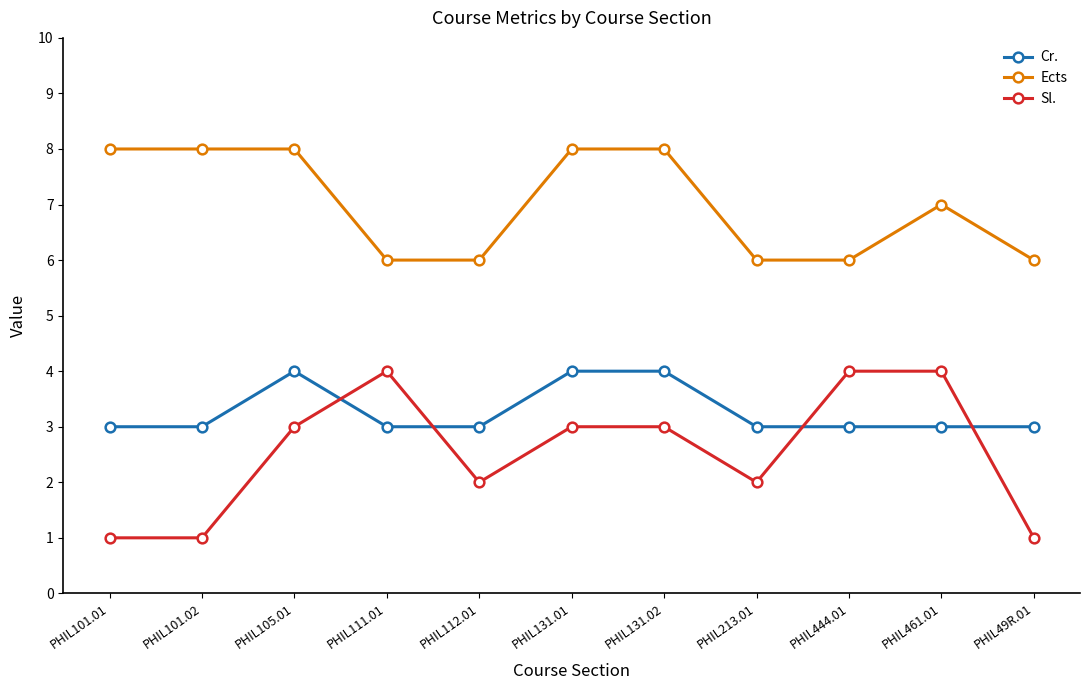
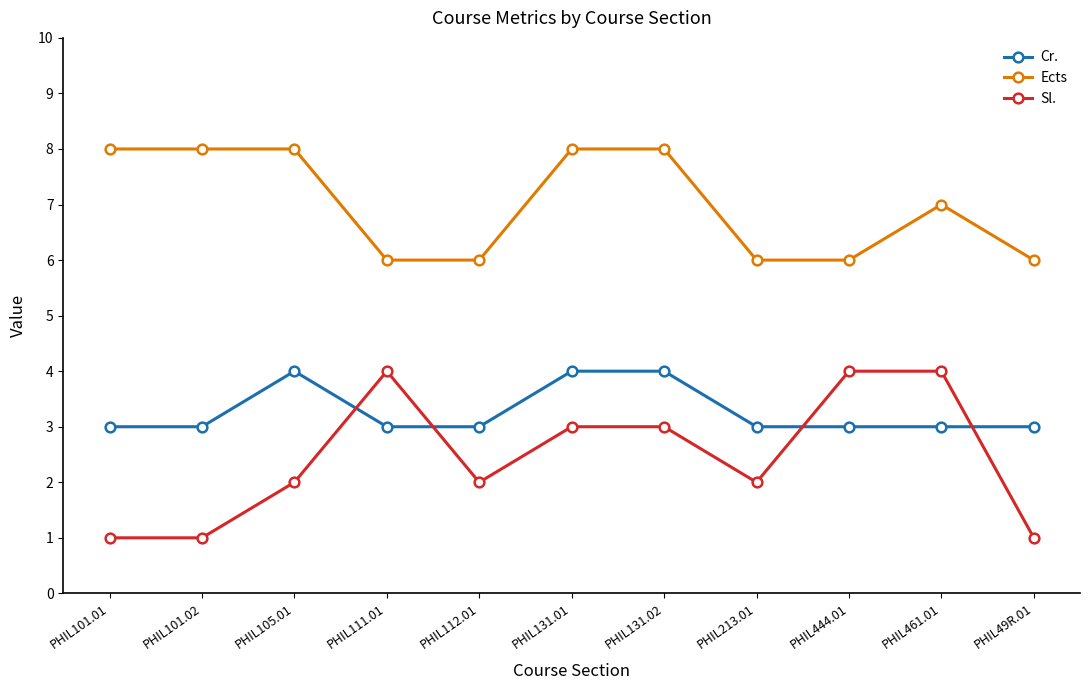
  {
    "Cr.": {
      "PHIL101.01": 3,
      "PHIL101.02": 3,
      "PHIL105.01": 4,
      "PHIL111.01": 3,
      "PHIL112.01": 3,
      "PHIL131.01": 4,
      "PHIL131.02": 4,
      "PHIL213.01": 3,
      "PHIL444.01": 3,
      "PHIL461.01": 3,
      "PHIL49R.01": 3
    },
    "Ects": {
      "PHIL101.01": 8,
      "PHIL101.02": 8,
      "PHIL105.01": 8,
      "PHIL111.01": 6,
      "PHIL112.01": 6,
      "PHIL131.01": 8,
      "PHIL131.02": 8,
      "PHIL213.01": 6,
      "PHIL444.01": 6,
      "PHIL461.01": 7,
      "PHIL49R.01": 6
    },
    "Sl.": {
      "PHIL101.01": 1,
      "PHIL101.02": 1,
-     "PHIL105.01": 3,
+     "PHIL105.01": 2,
      "PHIL111.01": 4,
      "PHIL112.01": 2,
      "PHIL131.01": 3,
      "PHIL131.02": 3,
      "PHIL213.01": 2,
      "PHIL444.01": 4,
      "PHIL461.01": 4,
      "PHIL49R.01": 1
    }
  }
